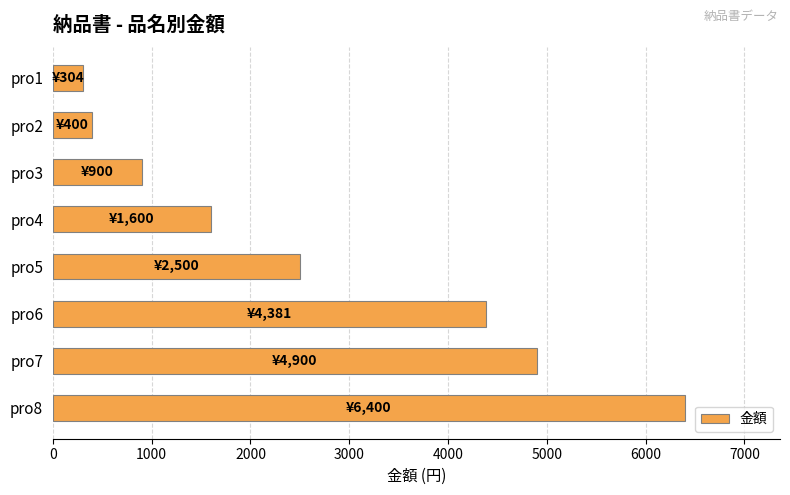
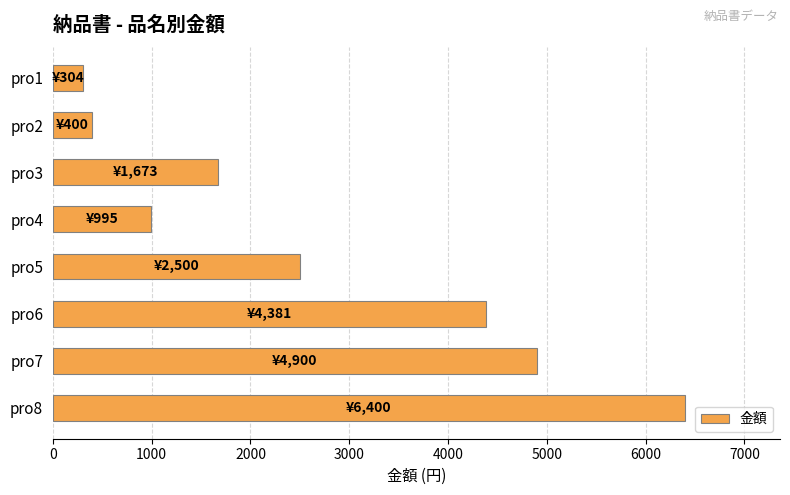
  {
    "pro1": "¥304",
    "pro2": "¥400",
-   "pro3": "¥900",
-   "pro4": "¥1,600",
+   "pro3": "¥1,673",
+   "pro4": "¥995",
    "pro5": "¥2,500",
    "pro6": "¥4,381",
    "pro7": "¥4,900",
    "pro8": "¥6,400"
  }
